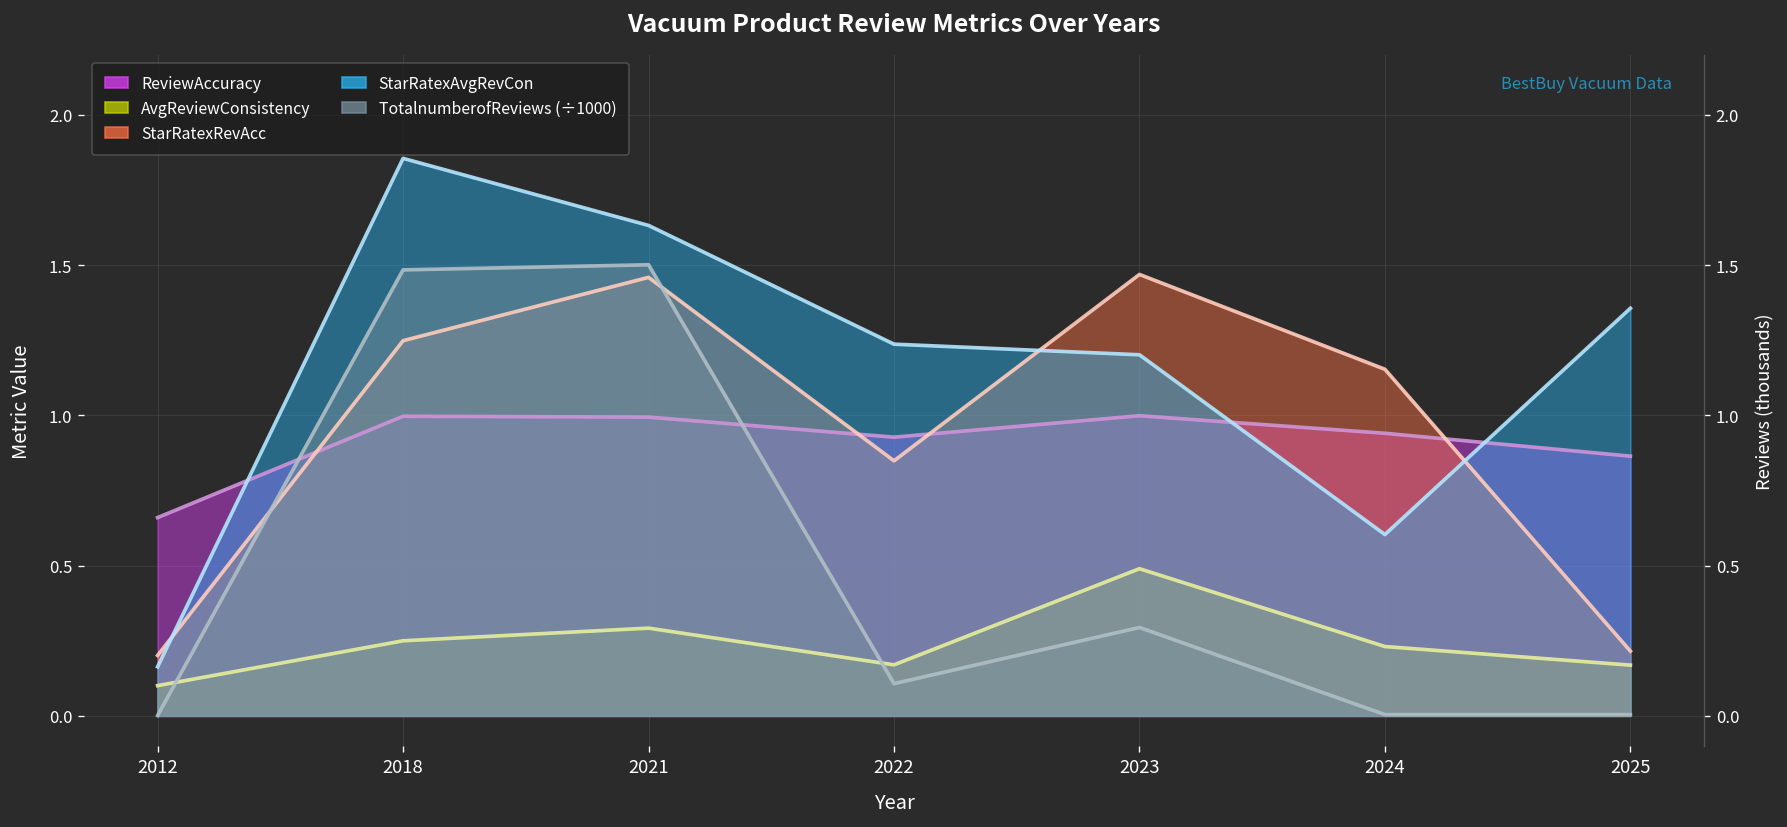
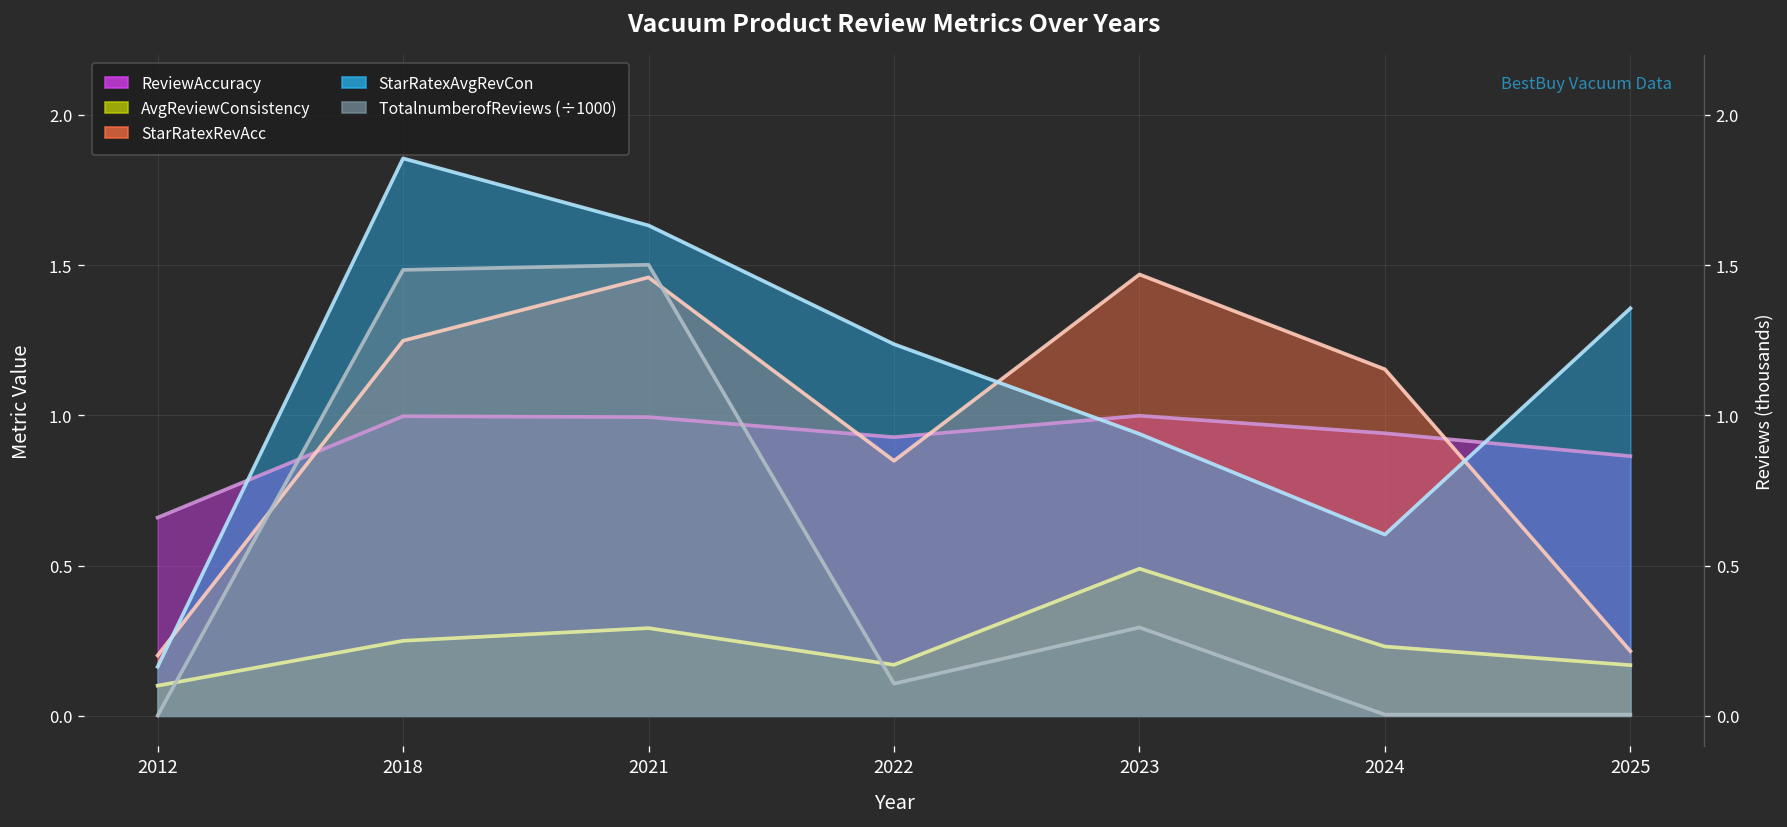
  {
    "ReviewAccuracy": {
      "2012": 0.66,
      "2018": 1.00,
      "2021": 0.99,
      "2022": 0.93,
      "2023": 1.00,
      "2024": 0.94,
      "2025": 0.86
    },
    "AvgReviewConsistency": {
      "2012": 0.10,
      "2018": 0.25,
      "2021": 0.29,
      "2022": 0.17,
      "2023": 0.49,
      "2024": 0.23,
      "2025": 0.17
    },
    "StarRatexRevAcc": {
      "2012": 0.20,
      "2018": 1.25,
      "2021": 1.46,
      "2022": 0.85,
      "2023": 1.47,
      "2024": 1.15,
      "2025": 0.22
    },
    "StarRatexAvgRevCon": {
      "2012": 0.16,
      "2018": 1.86,
      "2021": 1.63,
      "2022": 1.24,
-     "2023": 1.20,
+     "2023": 0.94,
      "2024": 0.60,
      "2025": 1.36
    }
  }
